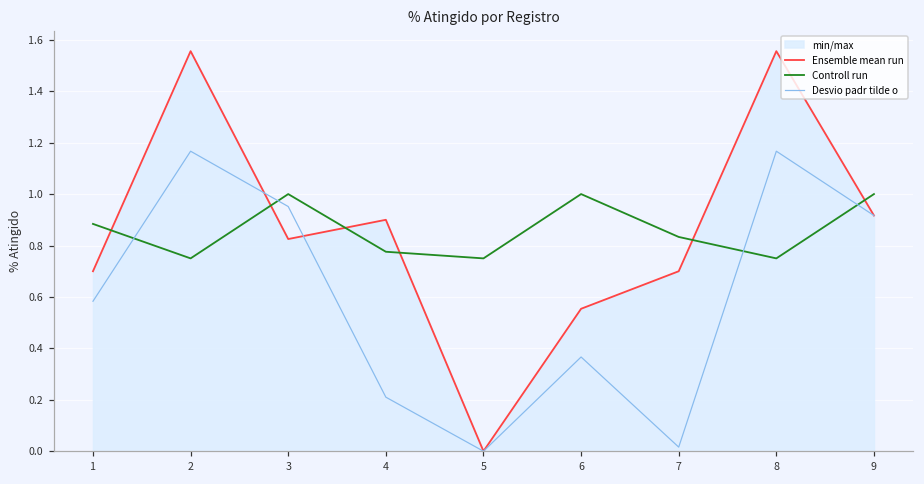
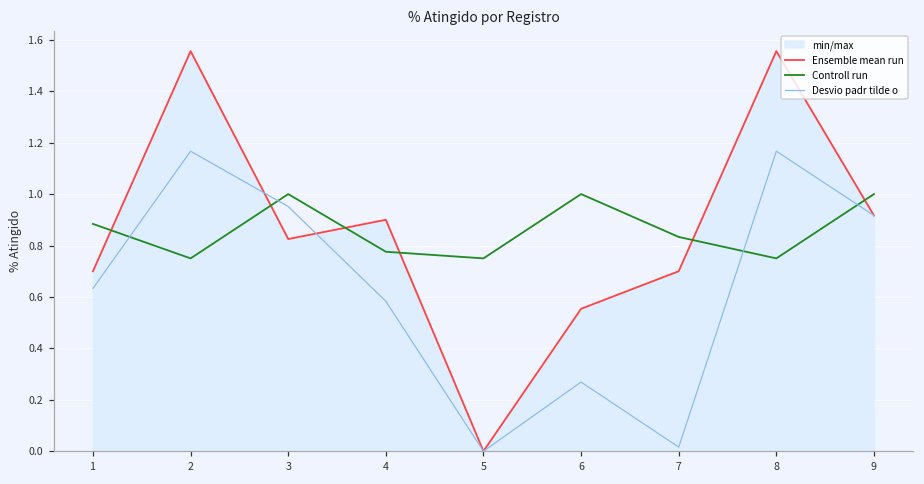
  {
    "min/max": {
      "1": 0.70,
      "2": 1.56,
      "3": 0.83,
      "4": 0.90,
      "6": 0.55,
      "7": 0.70,
      "8": 1.56
    },
    "Controll run": {
      "1": 0.88,
      "2": 0.75,
      "3": 1.00,
      "4": 0.78,
      "5": 0.75,
      "6": 1.00,
      "7": 0.83,
      "8": 0.75,
      "9": 1.00
    },
    "Desvio padr tilde o": {
-     "1": 0.58,
+     "1": 0.63,
      "2": 1.17,
      "3": 0.95,
-     "4": 0.21,
-     "6": 0.37,
+     "4": 0.58,
+     "6": 0.27,
      "7": 0.02,
      "8": 1.17
    }
  }
